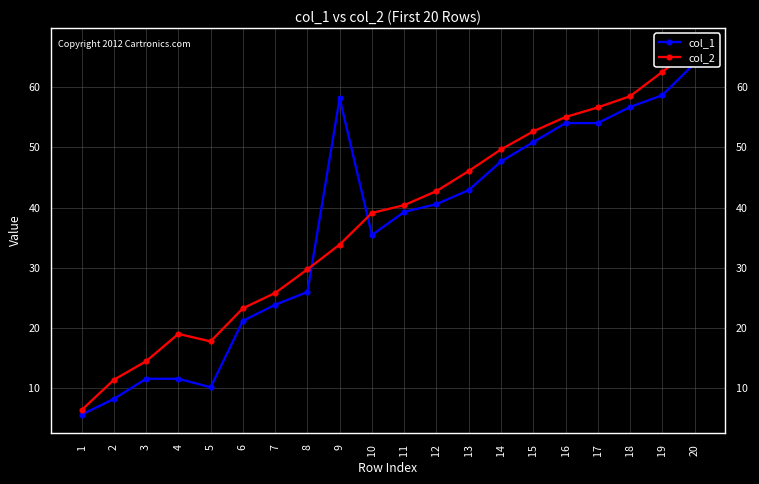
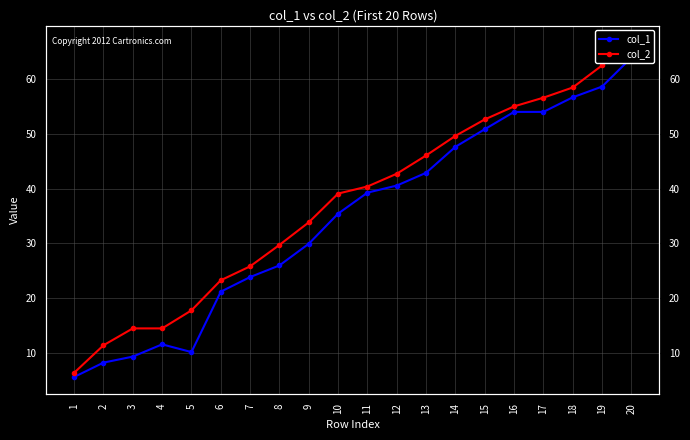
  {
    "col_1": {
      "1": 6,
      "2": 8,
-     "3": 12,
+     "3": 9,
      "4": 12,
      "5": 10,
      "6": 21,
      "7": 24,
      "8": 26,
-     "9": 58,
+     "9": 30,
      "10": 35,
      "11": 39,
      "12": 41,
      "13": 43,
      "14": 48,
      "15": 51,
      "16": 54,
      "17": 54,
      "18": 57,
      "19": 59
    },
    "col_2": {
      "1": 6,
      "2": 11,
      "3": 14,
-     "4": 19,
+     "4": 14,
      "5": 18,
      "6": 23,
      "7": 26,
      "8": 30,
      "9": 34,
      "10": 39,
      "11": 40,
      "12": 43,
      "13": 46,
      "14": 50,
      "15": 53,
      "16": 55,
      "17": 57,
      "18": 59,
      "19": 63
    }
  }
